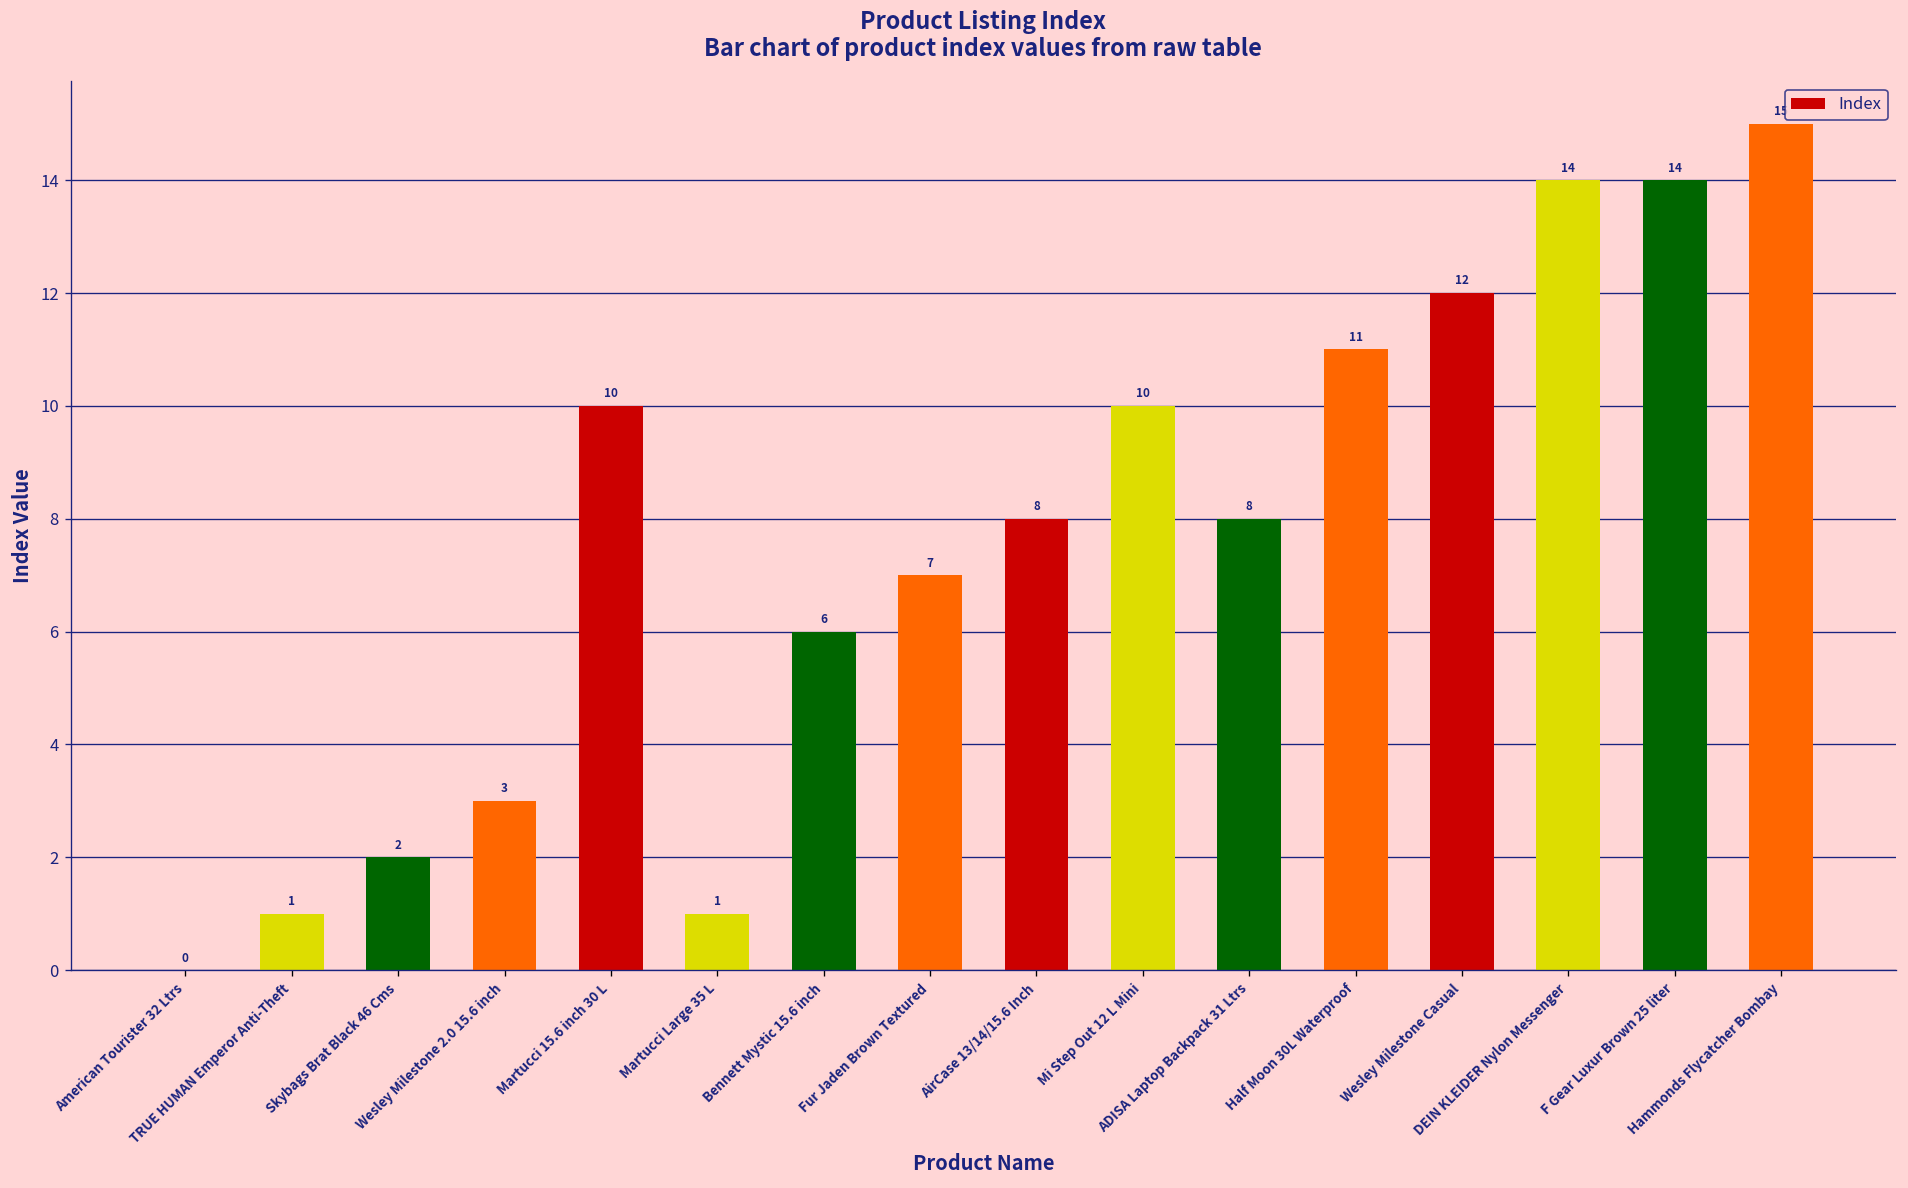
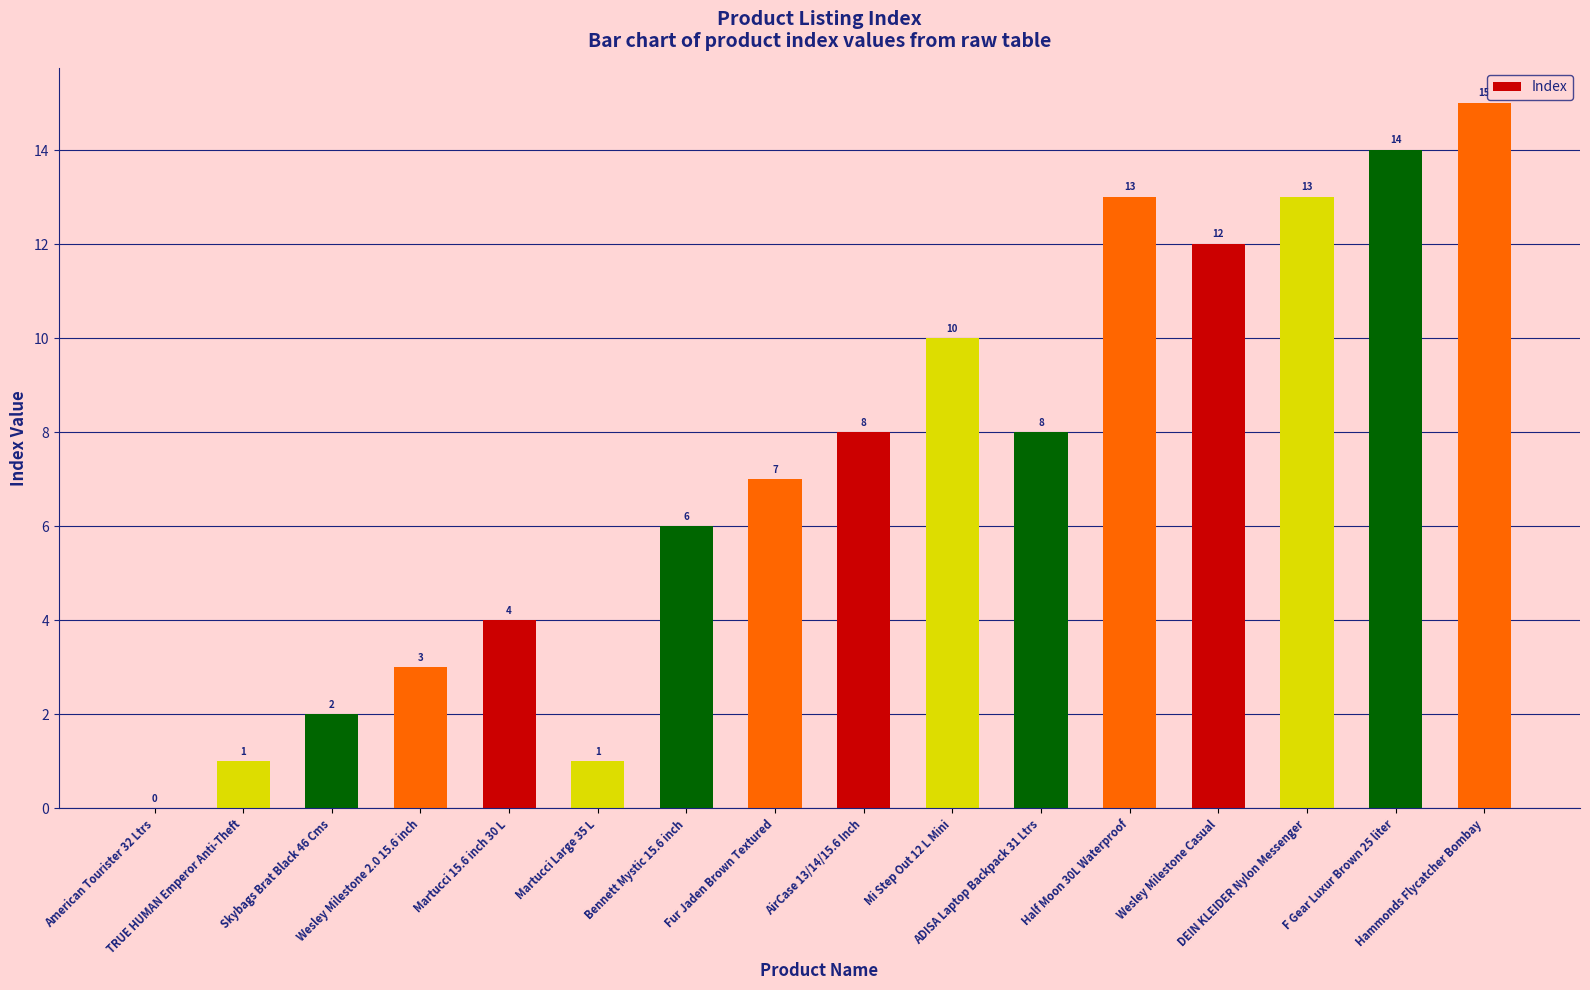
  {
    "American Tourister 32 Ltrs": 0,
    "TRUE HUMAN Emperor Anti-Theft": 1,
    "Skybags Brat Black 46 Cms": 2,
    "Wesley Milestone 2.0 15.6 inch": 3,
-   "Martucci 15.6 inch 30 L": 10,
+   "Martucci 15.6 inch 30 L": 4,
    "Martucci Large 35 L": 1,
    "Bennett Mystic 15.6 inch": 6,
    "Fur Jaden Brown Textured": 7,
    "AirCase 13/14/15.6 Inch": 8,
    "Mi Step Out 12 L Mini": 10,
    "ADISA Laptop Backpack 31 Ltrs": 8,
-   "Half Moon 30L Waterproof": 11,
+   "Half Moon 30L Waterproof": 13,
    "Wesley Milestone Casual": 12,
-   "DEIN KLEIDER Nylon Messenger": 14,
+   "DEIN KLEIDER Nylon Messenger": 13,
    "F Gear Luxur Brown 25 liter": 14
  }
